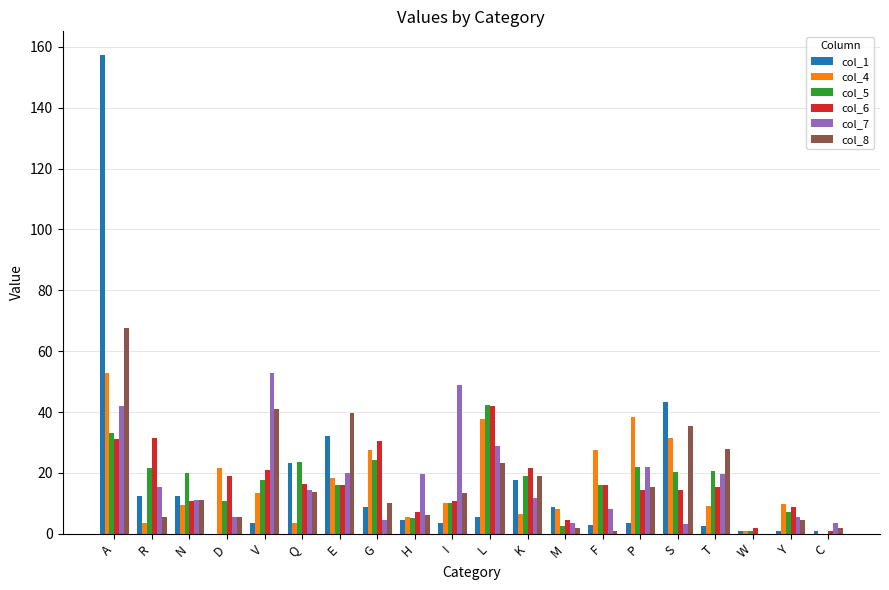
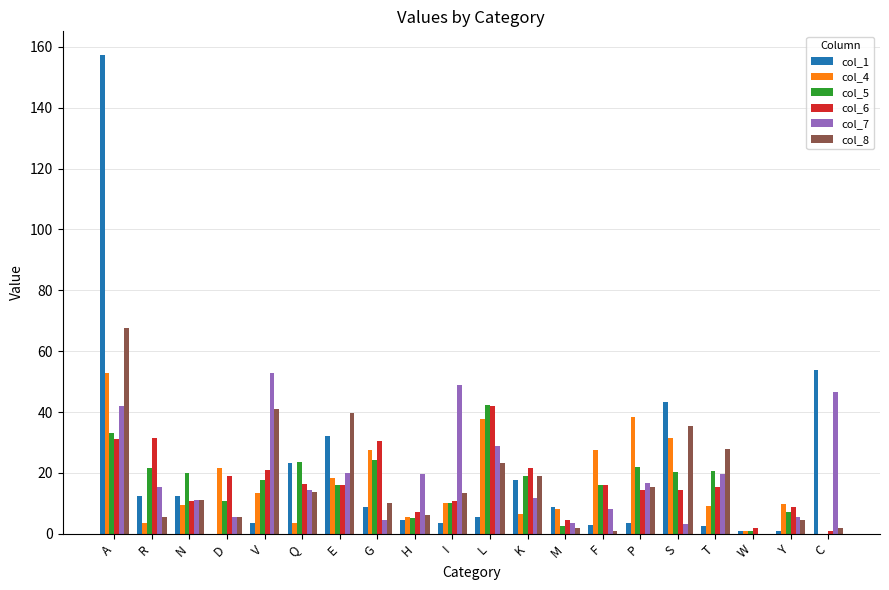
  {
    "col_1": {
      "A": 157,
      "R": 12,
      "N": 13,
      "D": 0,
      "V": 4,
      "Q": 23,
      "E": 32,
      "G": 9,
      "H": 5,
      "I": 4,
      "L": 5,
      "K": 18,
      "M": 9,
      "F": 3,
      "P": 4,
      "S": 43,
      "T": 3,
      "W": 1,
      "Y": 1,
-     "C": 1
+     "C": 54
    },
    "col_4": {
      "A": 53,
      "R": 4,
      "N": 9,
      "D": 22,
      "V": 13,
      "Q": 4,
      "E": 18,
      "G": 28,
      "H": 5,
      "I": 10,
      "L": 38,
      "K": 6,
      "M": 8,
      "F": 27,
      "P": 38,
      "S": 32,
      "T": 9,
      "W": 1,
      "Y": 10,
      "C": 0
    },
    "col_5": {
      "A": 33,
      "R": 21,
      "N": 20,
      "D": 11,
      "V": 18,
      "Q": 24,
      "E": 16,
      "G": 24,
      "H": 5,
      "I": 10,
      "L": 42,
      "K": 19,
      "M": 3,
      "F": 16,
      "P": 22,
      "S": 20,
      "T": 21,
      "W": 1,
      "Y": 7,
      "C": 0
    },
    "col_6": {
      "A": 31,
      "R": 31,
      "N": 11,
      "D": 19,
      "V": 21,
      "Q": 16,
      "E": 16,
      "G": 31,
      "H": 7,
      "I": 11,
      "L": 42,
      "K": 22,
      "M": 4,
      "F": 16,
      "P": 14,
      "S": 14,
      "T": 15,
      "W": 2,
      "Y": 9,
      "C": 1
    },
    "col_7": {
      "A": 42,
      "R": 15,
      "N": 11,
      "D": 5,
      "V": 53,
      "Q": 14,
      "E": 20,
      "G": 5,
      "H": 20,
      "I": 49,
      "L": 29,
      "K": 12,
      "M": 4,
      "F": 8,
-     "P": 22,
+     "P": 17,
      "S": 3,
      "T": 20,
      "W": 0,
      "Y": 5,
-     "C": 4
+     "C": 46
    },
    "col_8": {
      "A": 68,
      "R": 5,
      "N": 11,
      "D": 5,
      "V": 41,
      "Q": 14,
      "E": 40,
      "G": 10,
      "H": 6,
      "I": 13,
      "L": 23,
      "K": 19,
      "M": 2,
      "F": 1,
      "P": 15,
      "S": 36,
      "T": 28,
      "W": 0,
      "Y": 4,
      "C": 2
    }
  }
